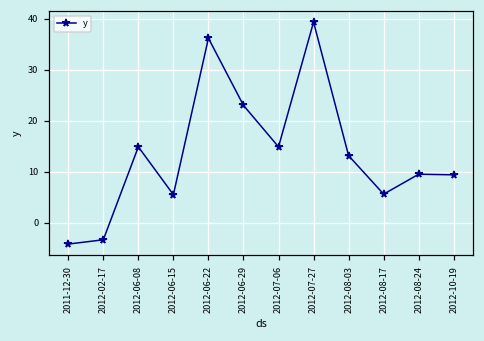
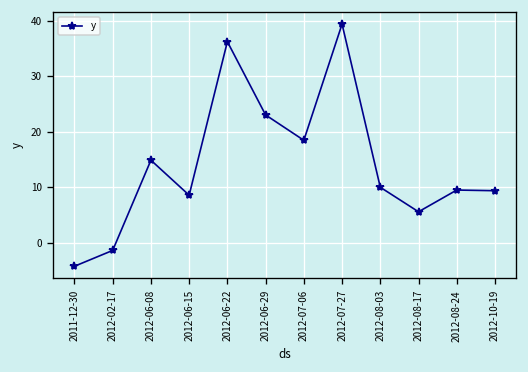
  {
    "2011-12-30": -4,
-   "2012-02-17": -3,
+   "2012-02-17": -1,
    "2012-06-08": 15,
-   "2012-06-15": 5,
+   "2012-06-15": 9,
    "2012-06-22": 36,
    "2012-06-29": 23,
-   "2012-07-06": 15,
+   "2012-07-06": 18,
    "2012-07-27": 39,
-   "2012-08-03": 13,
+   "2012-08-03": 10,
    "2012-08-17": 6,
    "2012-08-24": 10,
    "2012-10-19": 9
  }
